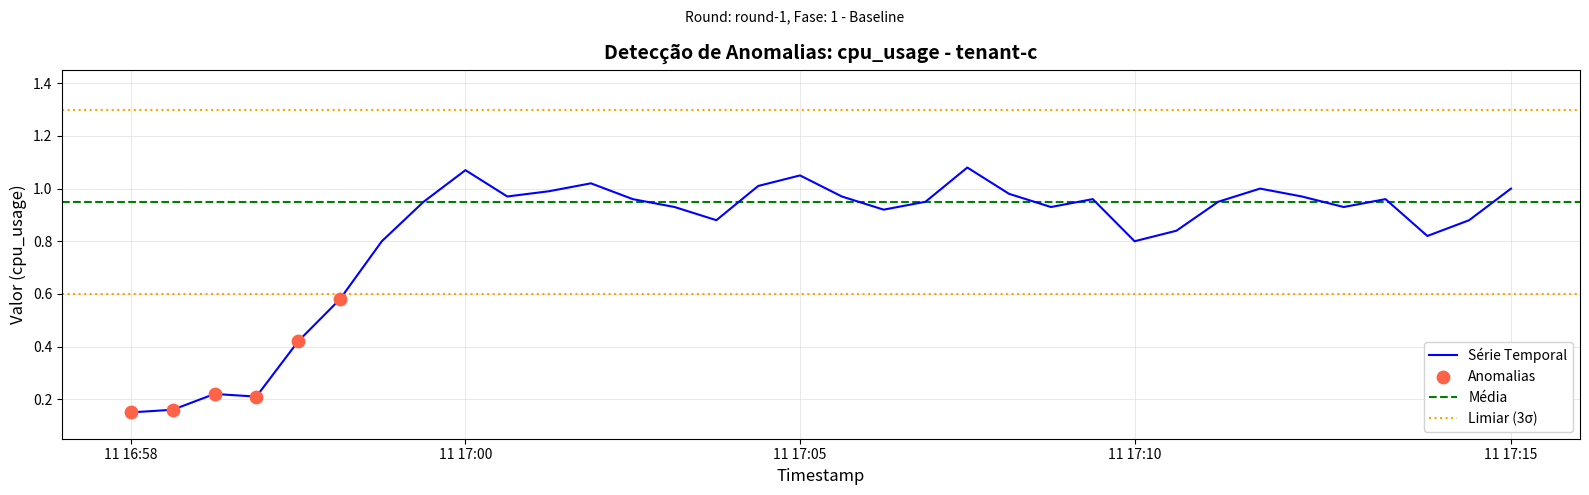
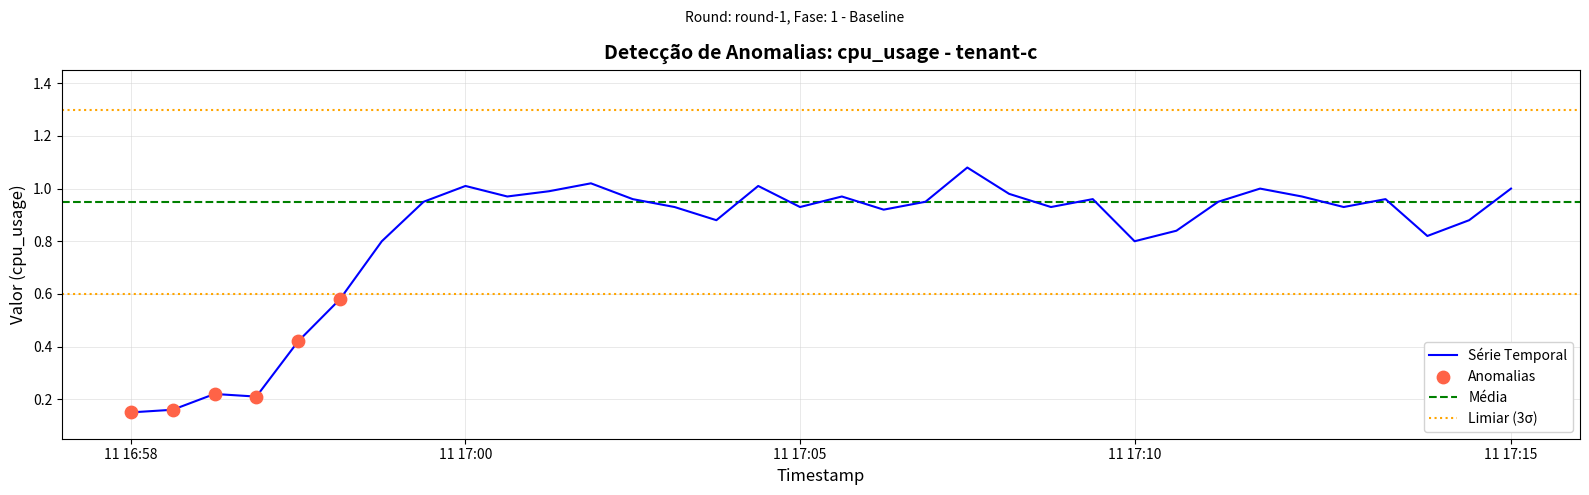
  {
    "Série Temporal": {
-     "11 17:00": 1.07,
-     "11 17:05": 1.05,
+     "11 17:00": 1.01,
+     "11 17:05": 0.93,
      "11 17:10": 0.80,
      "11 17:15": 1.00
    }
  }
